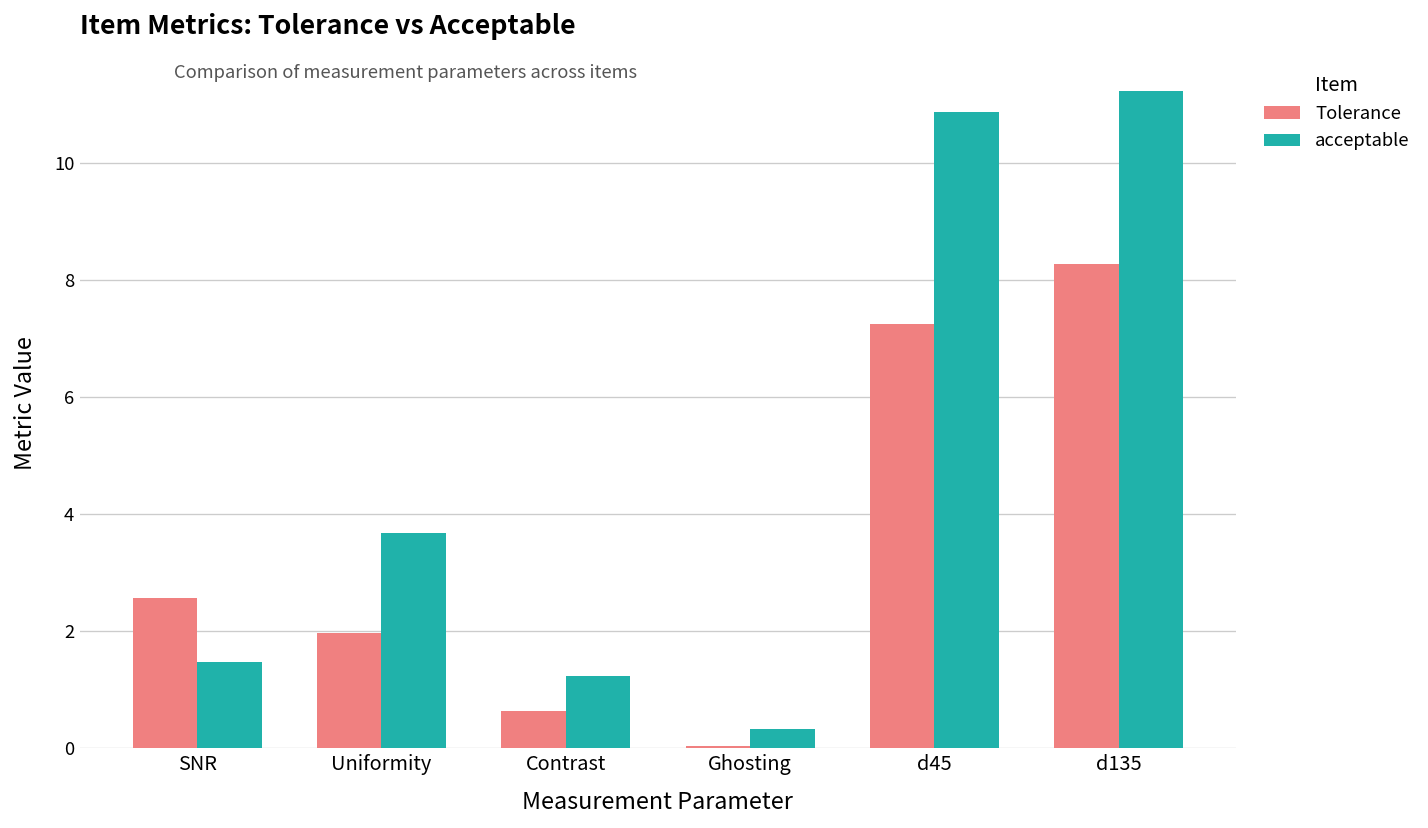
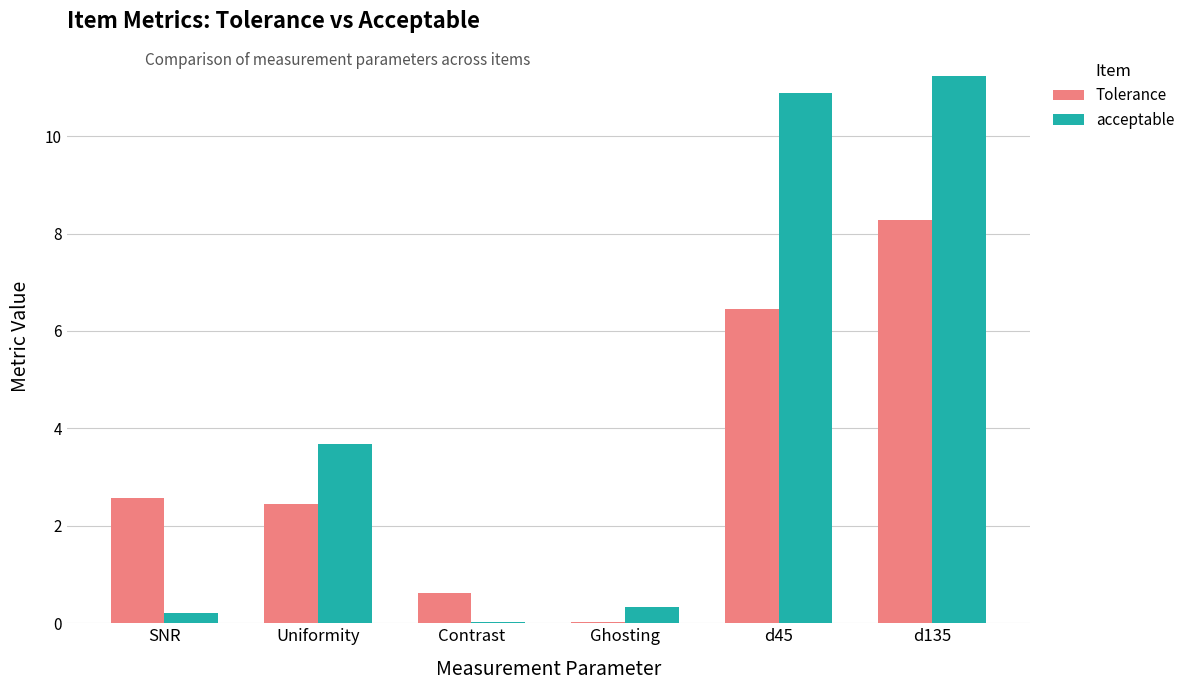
  {
    "Tolerance": {
      "SNR": 2.6,
-     "Uniformity": 2.0,
+     "Uniformity": 2.5,
      "Contrast": 0.6,
-     "d45": 7.3,
+     "d45": 6.5,
      "d135": 8.3
    },
    "acceptable": {
-     "SNR": 1.5,
+     "SNR": 0.2,
      "Uniformity": 3.7,
-     "Contrast": 1.2,
+     "Contrast": 0.0,
      "Ghosting": 0.3,
      "d45": 10.9,
      "d135": 11.2
    }
  }
